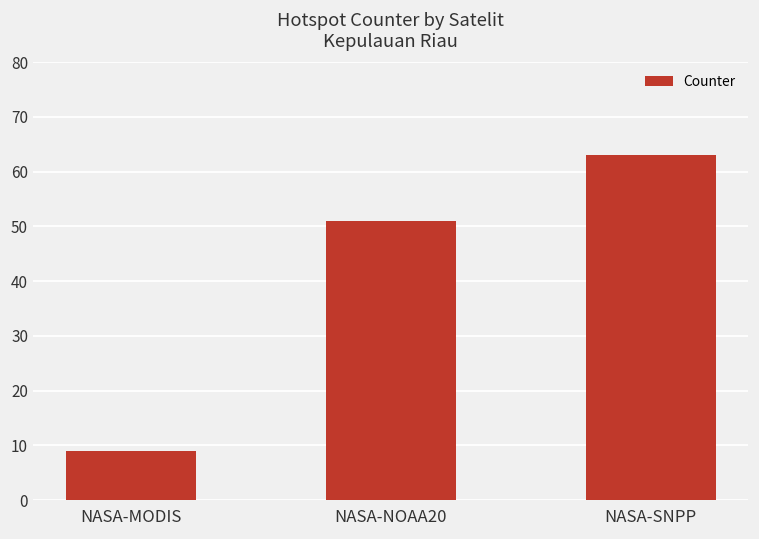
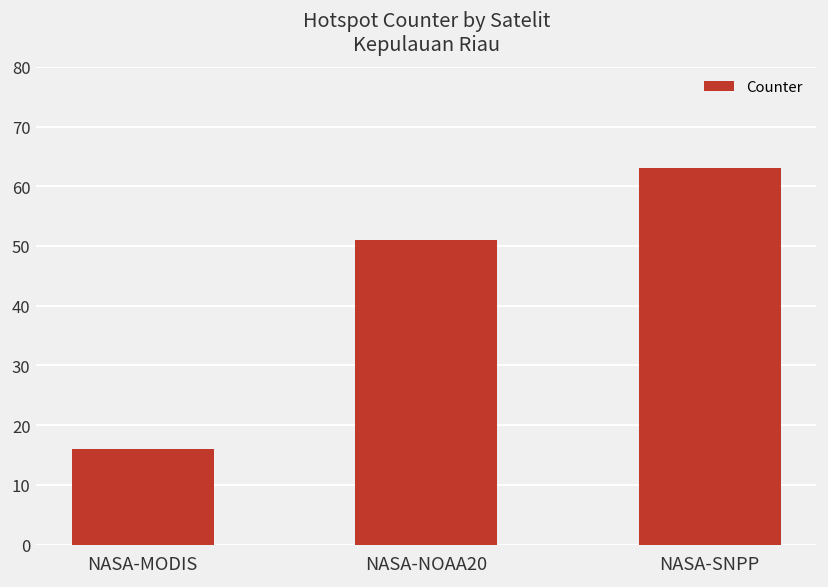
  {
-   "NASA-MODIS": 9,
+   "NASA-MODIS": 16,
    "NASA-NOAA20": 51,
    "NASA-SNPP": 63
  }
